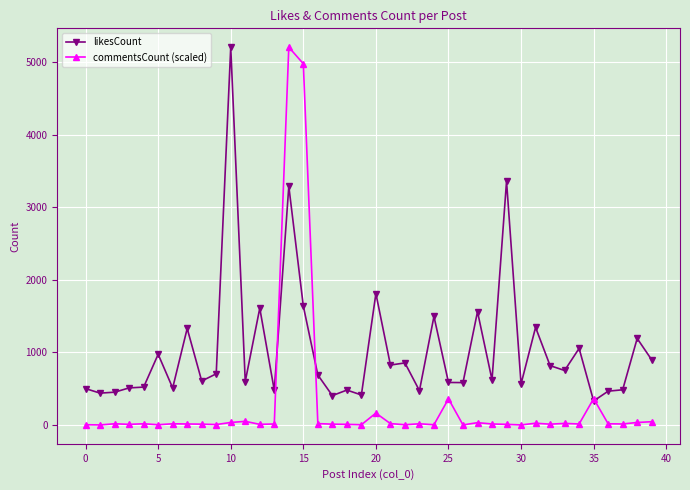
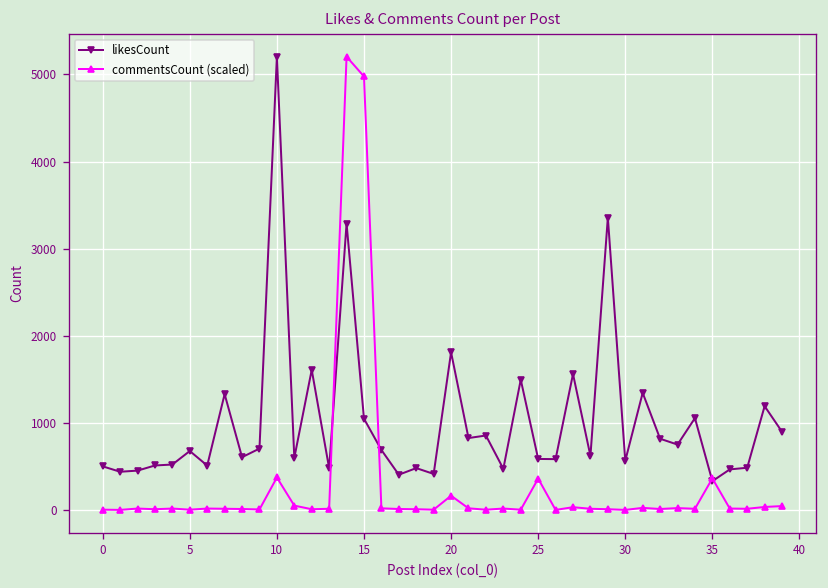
  {
    "likesCount": {
      "0": 500,
-     "5": 1000,
+     "5": 700,
      "10": 5200,
-     "15": 1600,
+     "15": 1000,
      "20": 1800,
      "25": 600,
      "30": 600
    },
    "commentsCount (scaled)": {
      "0": 0,
      "5": 0,
-     "10": 0,
+     "10": 400,
      "15": 5000,
      "20": 200,
      "25": 400,
      "30": 0
    }
  }
